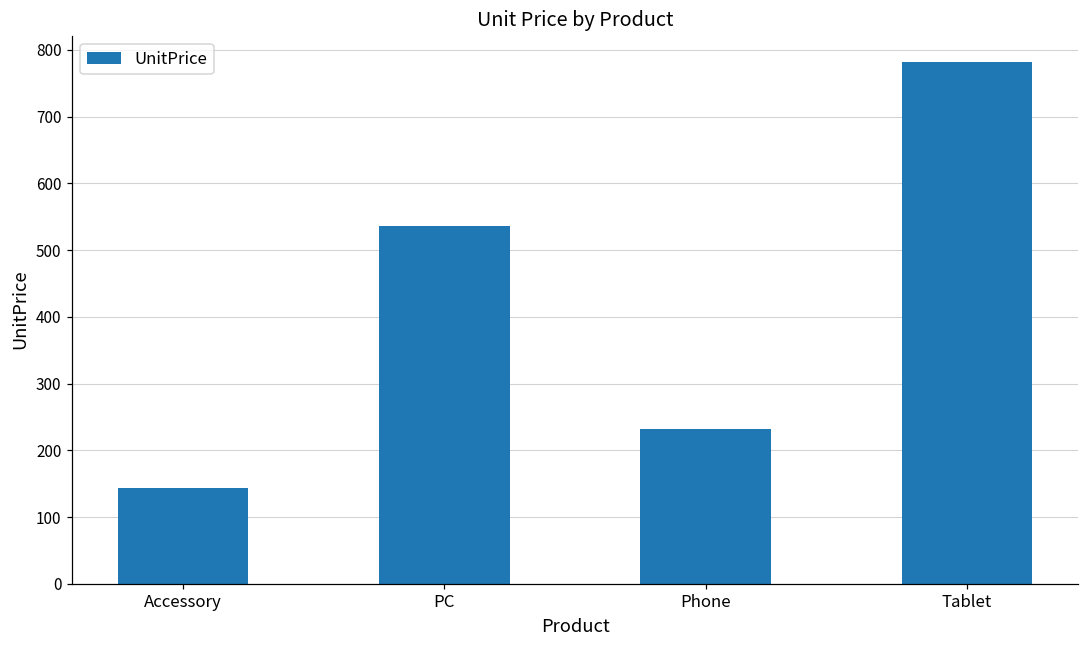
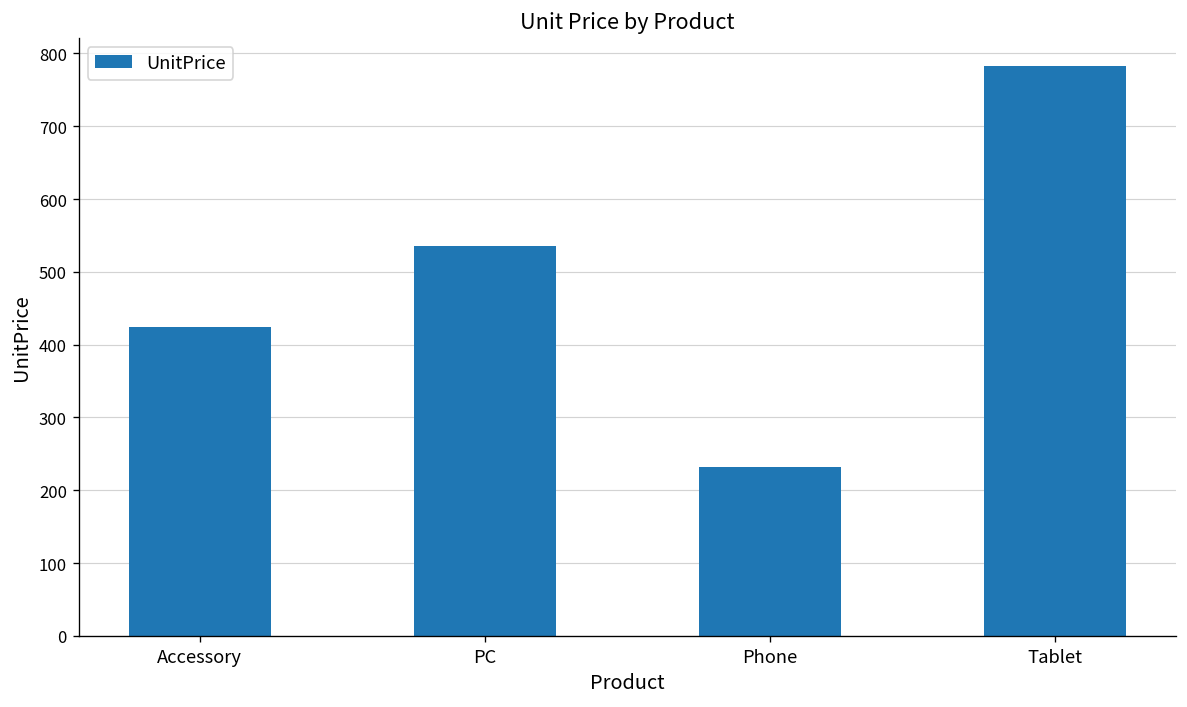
  {
-   "Accessory": 140,
+   "Accessory": 420,
    "PC": 540,
    "Phone": 230,
    "Tablet": 780
  }
